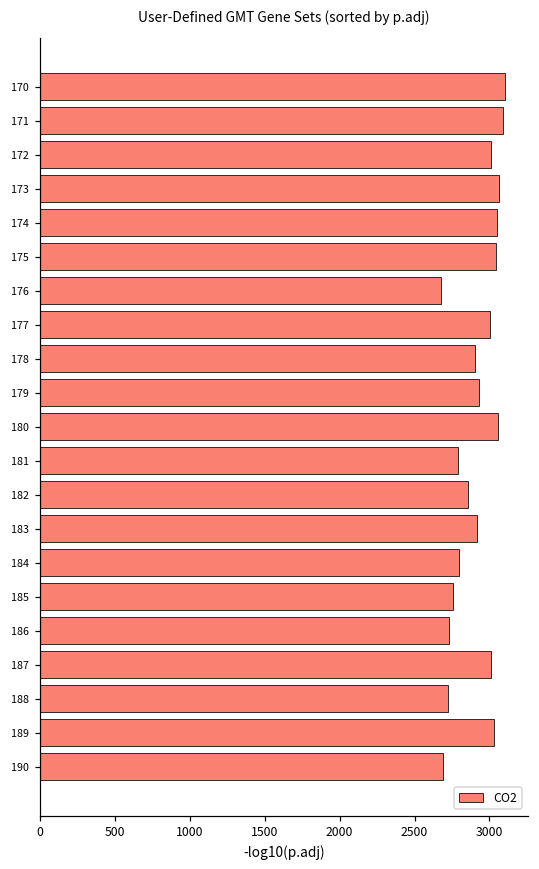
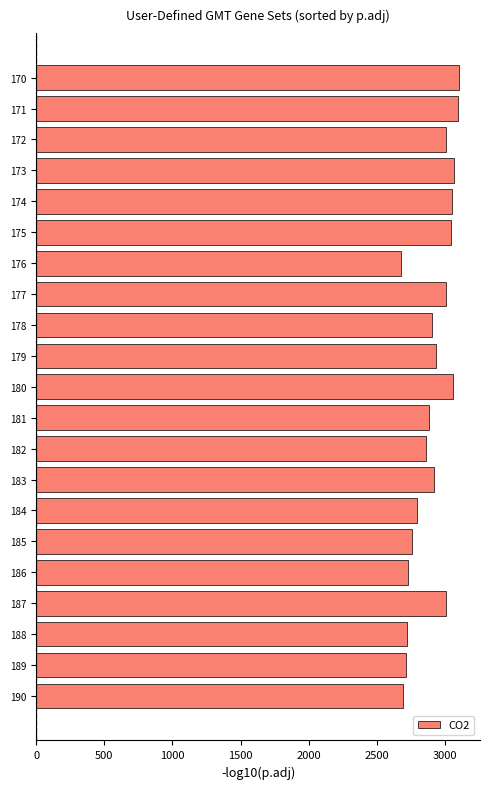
  {
    "170": 3100,
    "171": 3090,
    "172": 3010,
    "173": 3060,
    "174": 3050,
    "175": 3040,
    "176": 2680,
    "177": 3010,
    "178": 2900,
    "179": 2930,
    "180": 3060,
-   "181": 2790,
+   "181": 2880,
    "182": 2860,
    "183": 2920,
    "184": 2800,
    "185": 2760,
    "186": 2730,
    "187": 3010,
    "188": 2720,
-   "189": 3030,
+   "189": 2720,
    "190": 2690
  }
